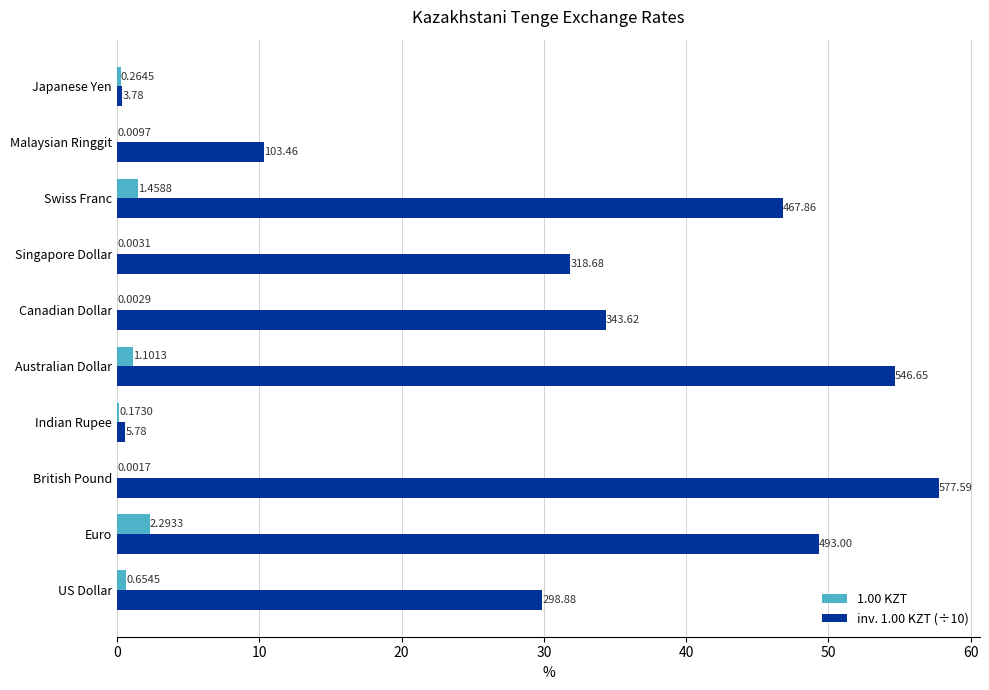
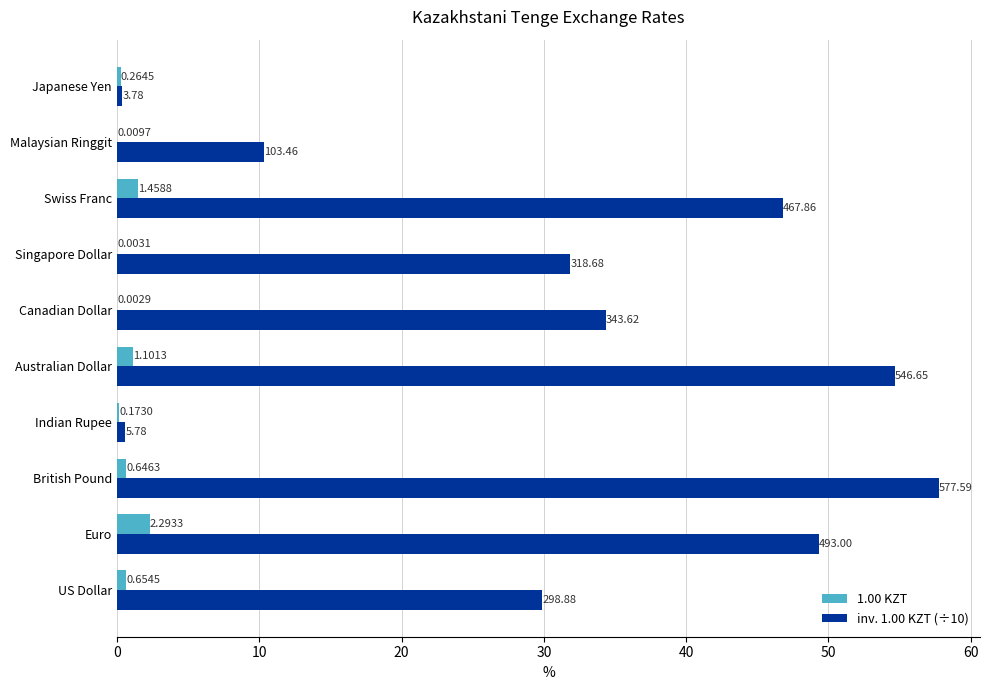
  {
    "1.00 KZT": {
      "Japanese Yen": 0.2645,
      "Malaysian Ringgit": 0.0097,
      "Swiss Franc": 1.4588,
      "Singapore Dollar": 0.0031,
      "Canadian Dollar": 0.0029,
      "Australian Dollar": 1.1013,
      "Indian Rupee": 0.1730,
-     "British Pound": 0.0017,
+     "British Pound": 0.6463,
      "Euro": 2.2933,
      "US Dollar": 0.6545
    }
  }
